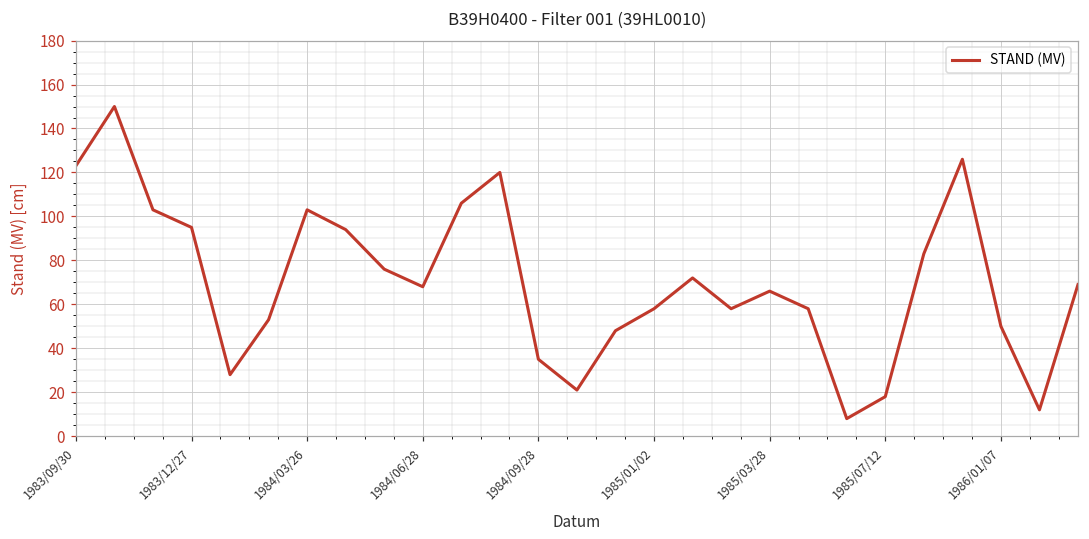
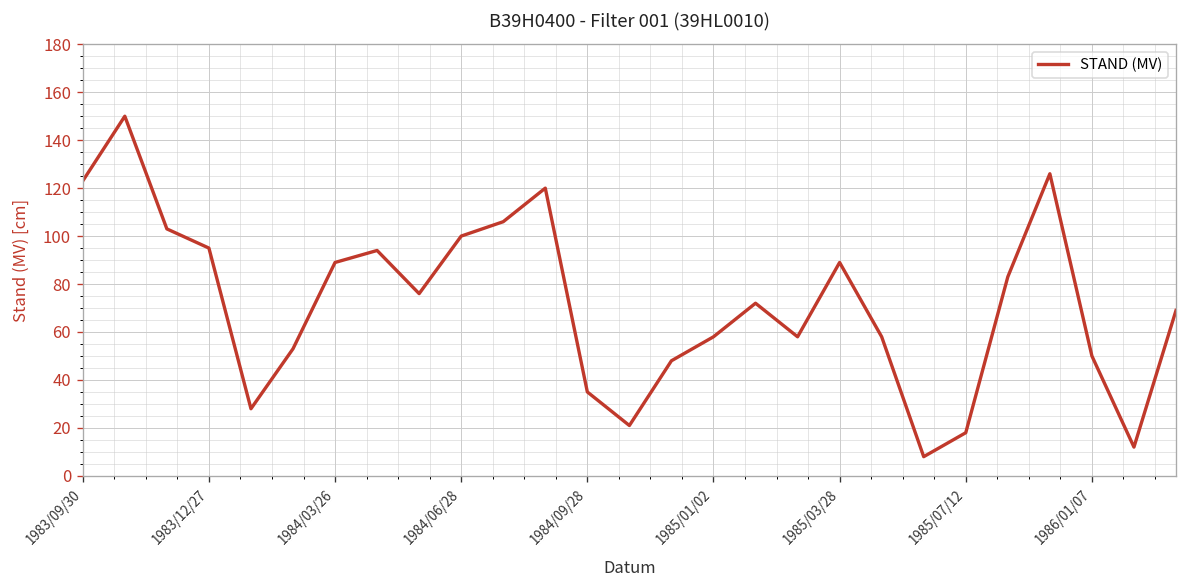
  {
    "1983/09/30": 123,
    "1983/12/27": 95,
-   "1984/03/26": 103,
-   "1984/06/28": 68,
+   "1984/03/26": 89,
+   "1984/06/28": 100,
    "1984/09/28": 35,
    "1985/01/02": 58,
-   "1985/03/28": 66,
+   "1985/03/28": 89,
    "1985/07/12": 18,
    "1986/01/07": 50
  }
